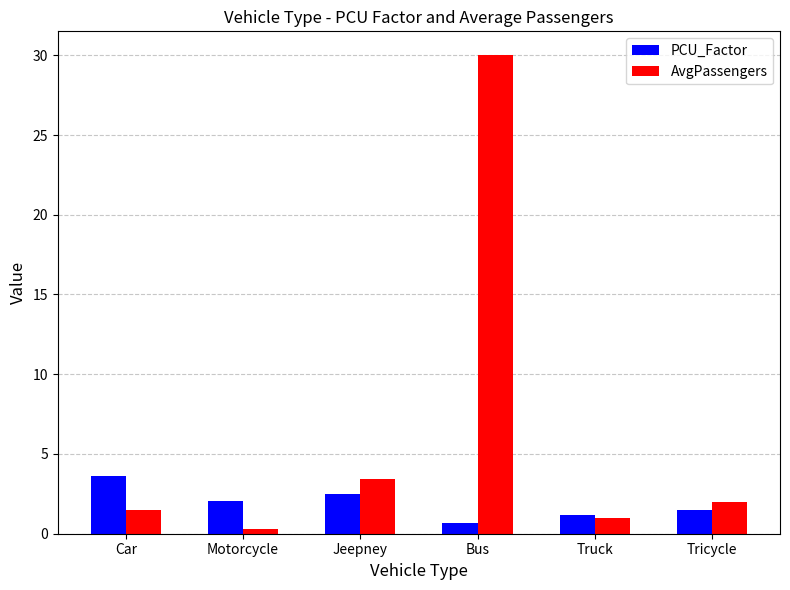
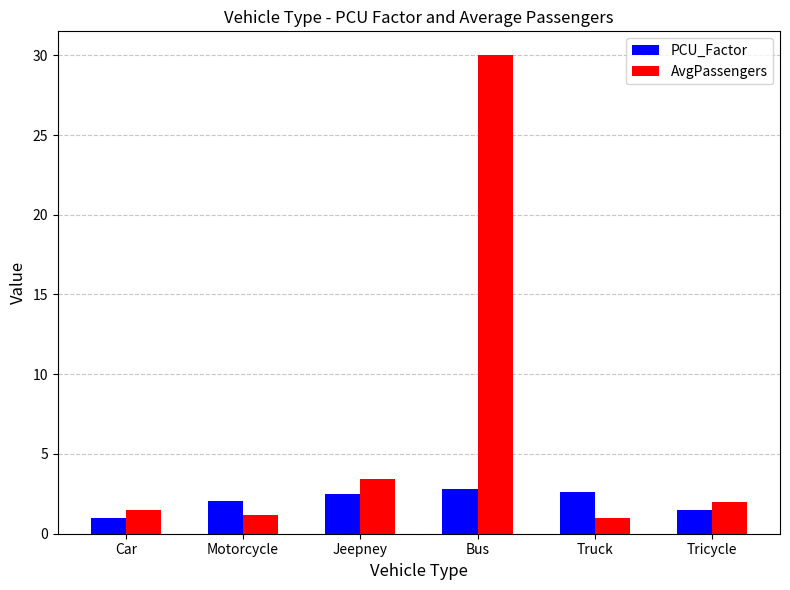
  {
    "PCU_Factor": {
-     "Car": 3.6,
+     "Car": 1.0,
      "Motorcycle": 2.1,
      "Jeepney": 2.5,
-     "Bus": 0.7,
-     "Truck": 1.2,
+     "Bus": 2.8,
+     "Truck": 2.6,
      "Tricycle": 1.5
    },
    "AvgPassengers": {
      "Car": 1.5,
-     "Motorcycle": 0.3,
+     "Motorcycle": 1.2,
      "Jeepney": 3.4,
      "Bus": 30.0,
      "Truck": 1.0,
      "Tricycle": 2.0
    }
  }
